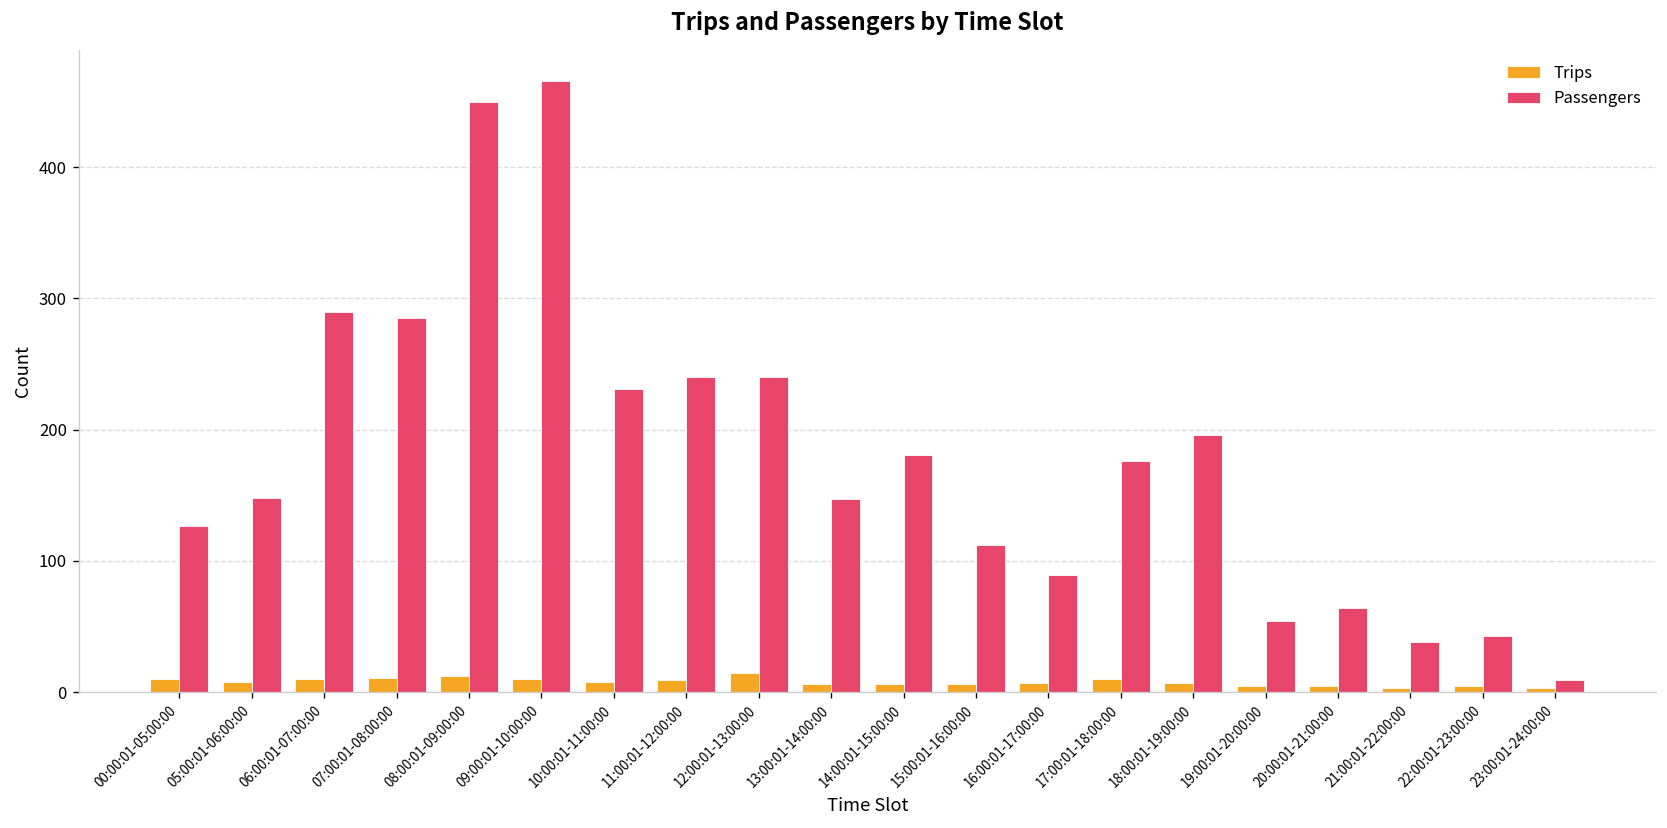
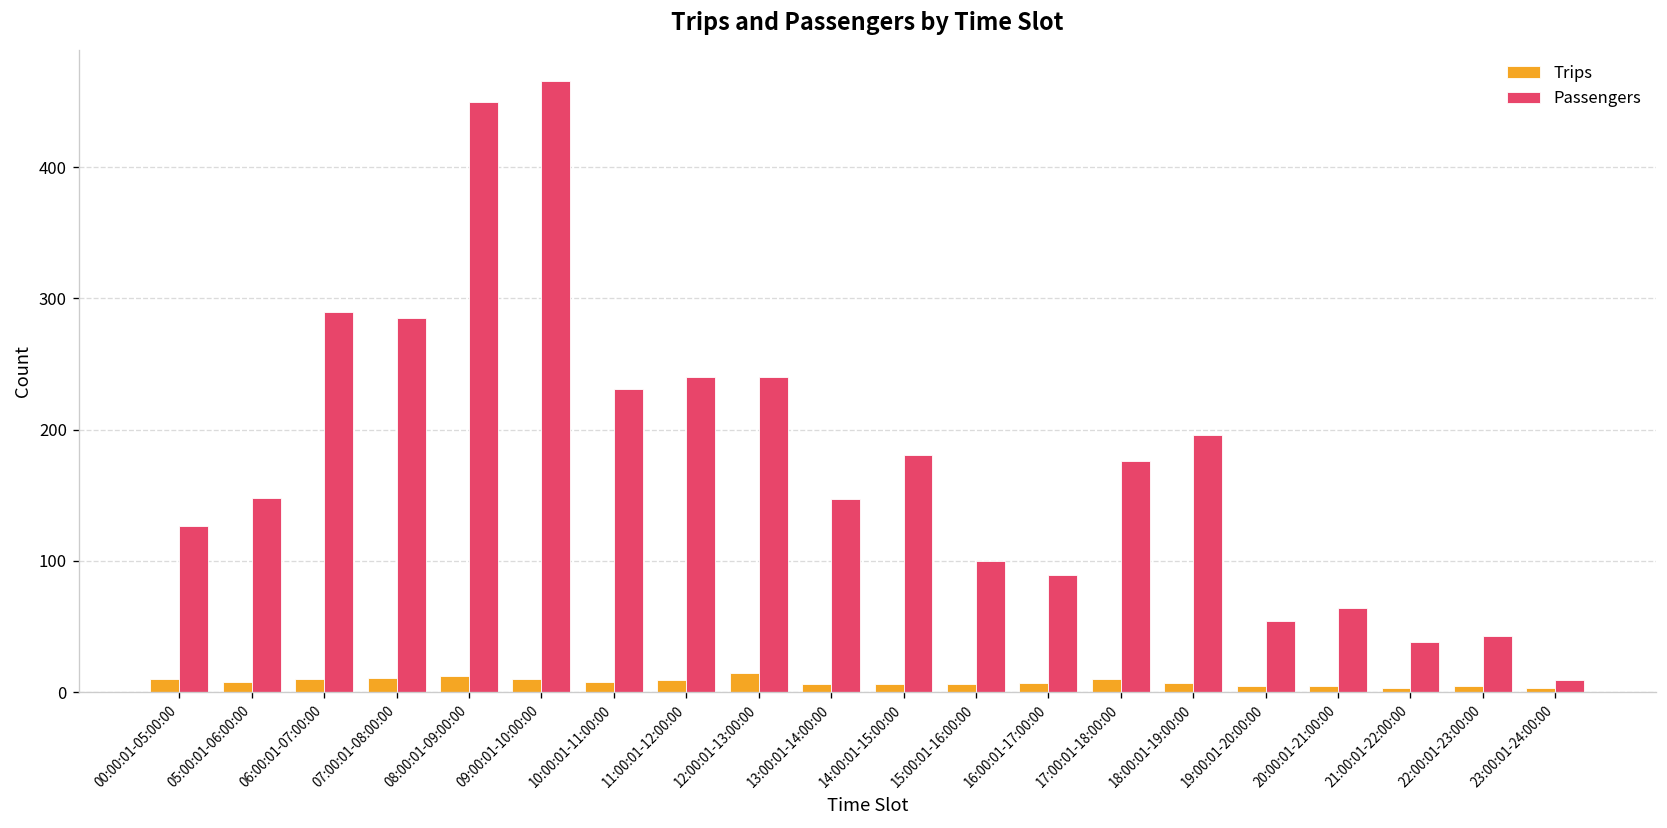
  {
    "Trips": {
      "00:00:01-05:00:00": 10,
      "05:00:01-06:00:00": 8,
      "06:00:01-07:00:00": 10,
      "07:00:01-08:00:00": 11,
      "08:00:01-09:00:00": 12,
      "09:00:01-10:00:00": 10,
      "10:00:01-11:00:00": 8,
      "11:00:01-12:00:00": 9,
      "12:00:01-13:00:00": 15,
      "13:00:01-14:00:00": 6,
      "14:00:01-15:00:00": 6,
      "15:00:01-16:00:00": 6,
      "16:00:01-17:00:00": 7,
      "17:00:01-18:00:00": 10,
      "18:00:01-19:00:00": 7,
      "19:00:01-20:00:00": 5,
      "20:00:01-21:00:00": 5,
      "21:00:01-22:00:00": 3,
      "22:00:01-23:00:00": 5,
      "23:00:01-24:00:00": 3
    },
    "Passengers": {
      "00:00:01-05:00:00": 127,
      "05:00:01-06:00:00": 148,
      "06:00:01-07:00:00": 290,
      "07:00:01-08:00:00": 285,
      "08:00:01-09:00:00": 450,
      "09:00:01-10:00:00": 466,
      "10:00:01-11:00:00": 231,
      "11:00:01-12:00:00": 240,
      "12:00:01-13:00:00": 240,
      "13:00:01-14:00:00": 147,
      "14:00:01-15:00:00": 181,
-     "15:00:01-16:00:00": 112,
+     "15:00:01-16:00:00": 100,
      "16:00:01-17:00:00": 89,
      "17:00:01-18:00:00": 176,
      "18:00:01-19:00:00": 196,
      "19:00:01-20:00:00": 54,
      "20:00:01-21:00:00": 64,
      "21:00:01-22:00:00": 38,
      "22:00:01-23:00:00": 43,
      "23:00:01-24:00:00": 9
    }
  }
